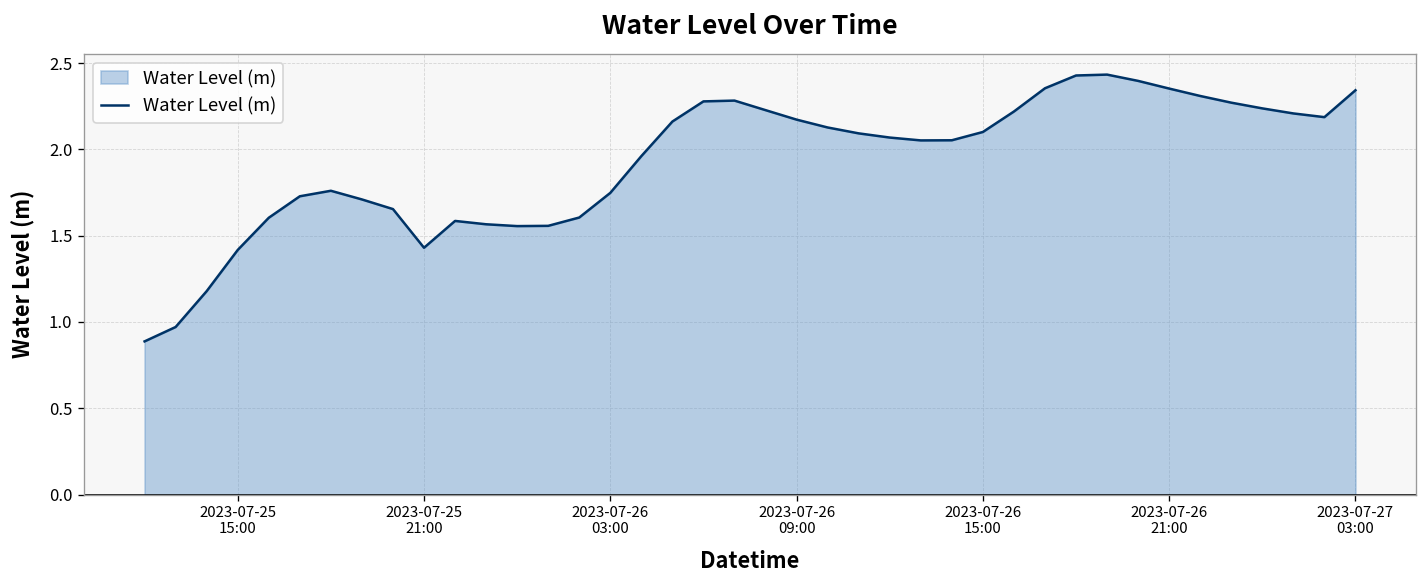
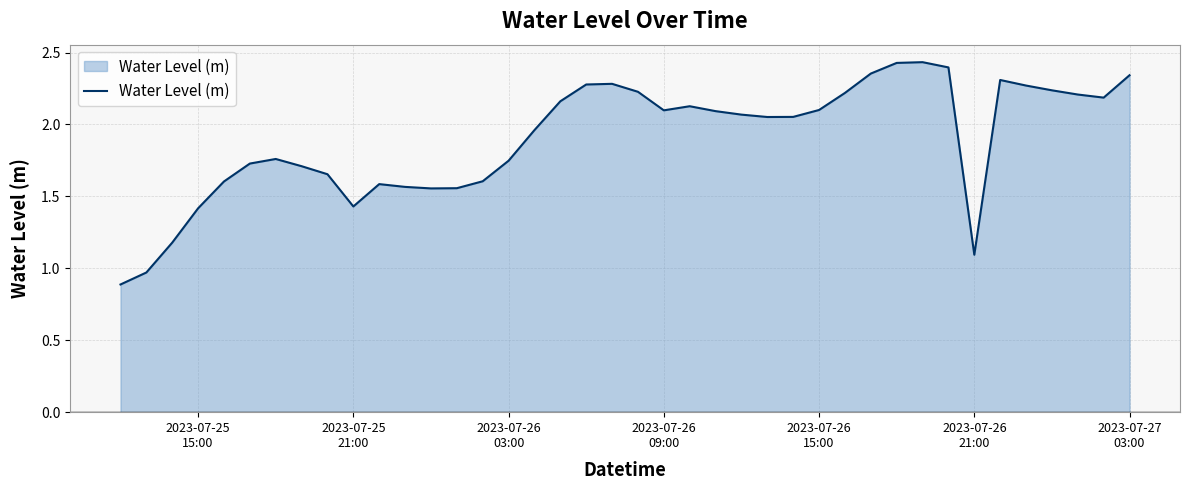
  {
    "2023-07-25 15:00": 1.42,
    "2023-07-25 21:00": 1.43,
    "2023-07-26 03:00": 1.75,
-   "2023-07-26 09:00": 2.17,
+   "2023-07-26 09:00": 2.10,
    "2023-07-26 15:00": 2.10,
-   "2023-07-26 21:00": 2.35,
+   "2023-07-26 21:00": 1.09,
    "2023-07-27 03:00": 2.34
  }
